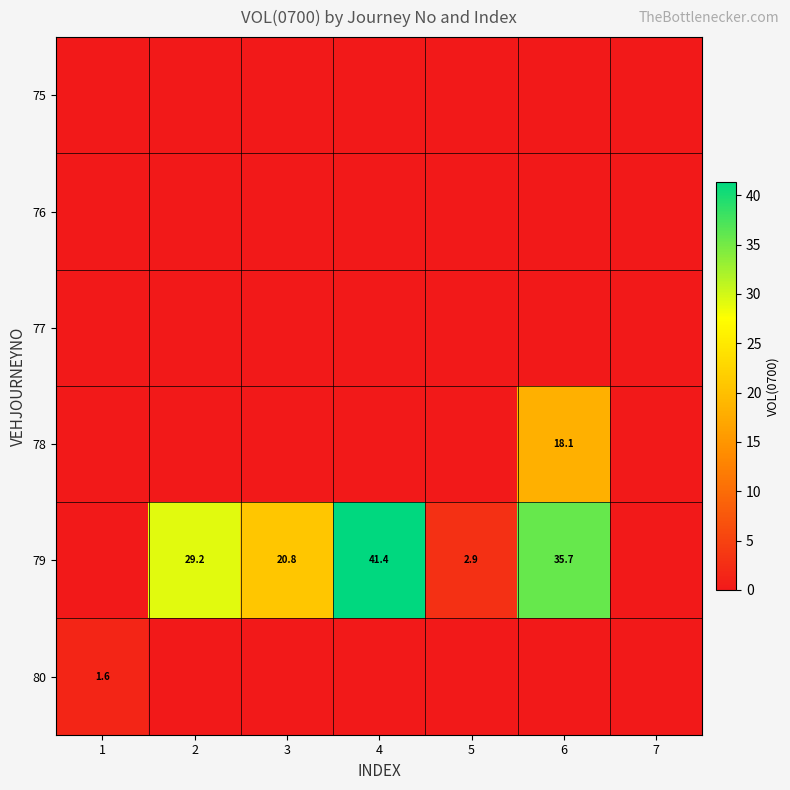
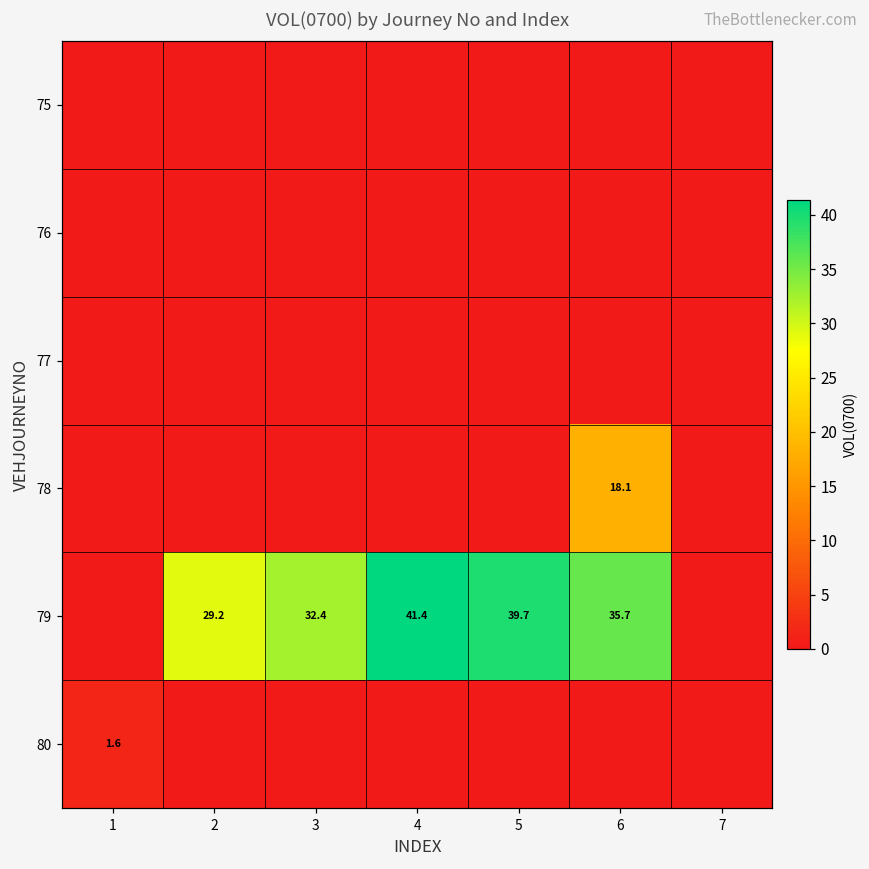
  {
    "78": {
      "6": 18.1
    },
    "79": {
      "2": 29.2,
-     "3": 20.8,
+     "3": 32.4,
      "4": 41.4,
-     "5": 2.9,
+     "5": 39.7,
      "6": 35.7
    },
    "80": {
      "1": 1.6
    }
  }
